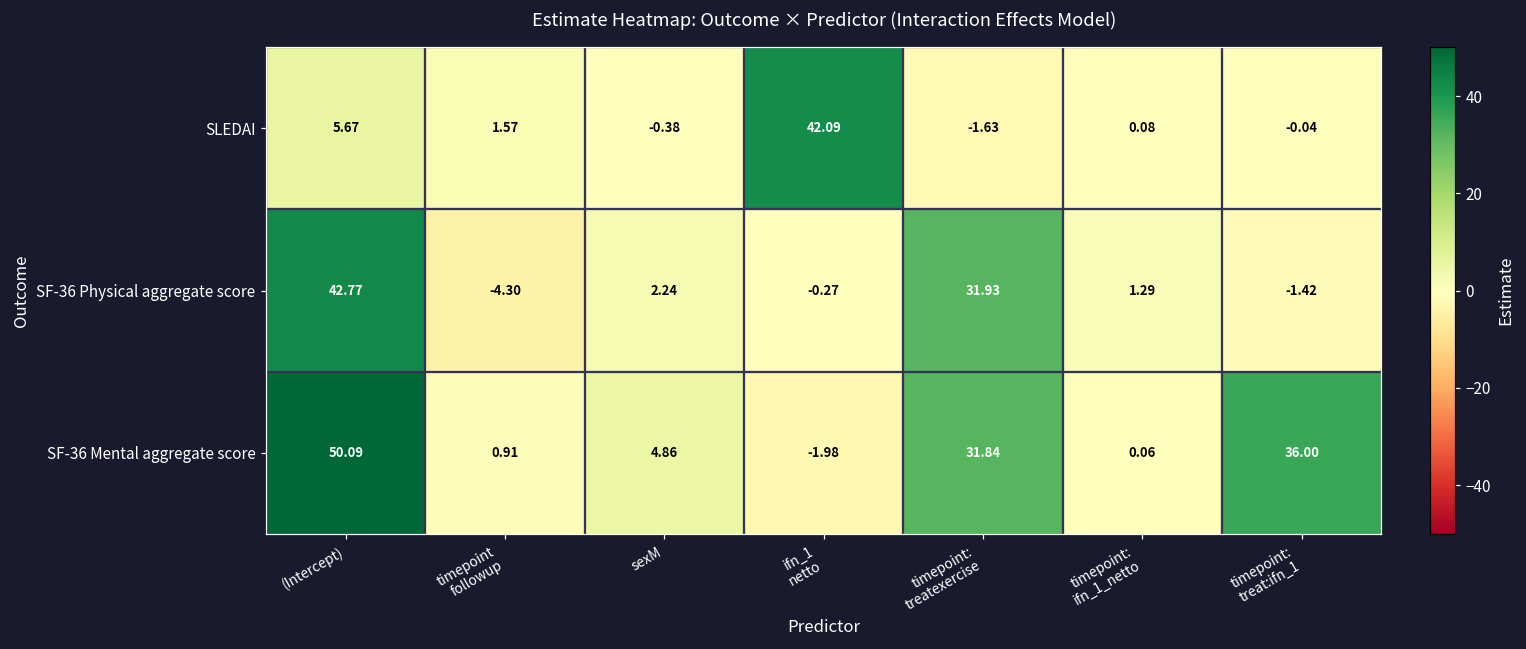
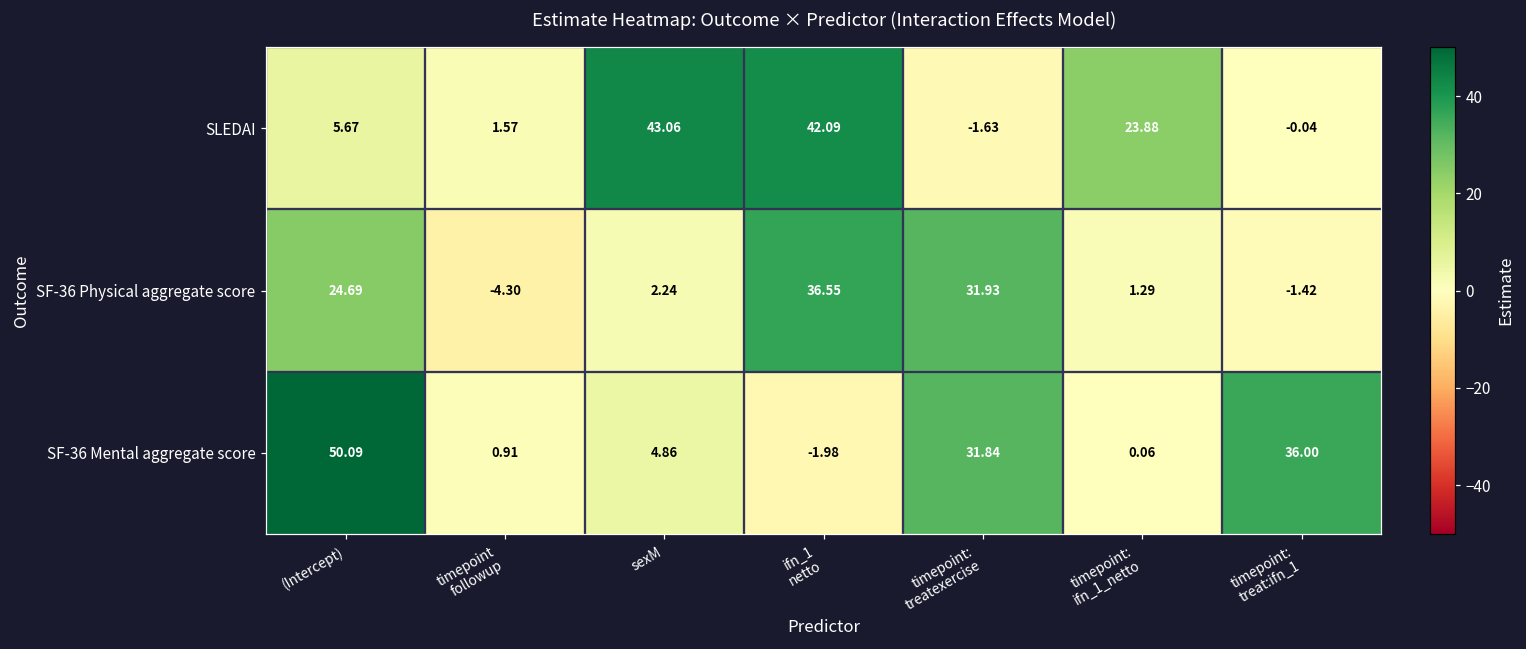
  {
    "SLEDAI": {
      "(Intercept)": 5.67,
      "timepoint followup": 1.57,
-     "sexM": -0.38,
+     "sexM": 43.06,
      "ifn_1 netto": 42.09,
      "timepoint: treatexercise": -1.63,
-     "timepoint: ifn_1_netto": 0.08,
+     "timepoint: ifn_1_netto": 23.88,
      "timepoint: treat:ifn_1": -0.04
    },
    "SF-36 Physical aggregate score": {
-     "(Intercept)": 42.77,
+     "(Intercept)": 24.69,
      "timepoint followup": -4.30,
      "sexM": 2.24,
-     "ifn_1 netto": -0.27,
+     "ifn_1 netto": 36.55,
      "timepoint: treatexercise": 31.93,
      "timepoint: ifn_1_netto": 1.29,
      "timepoint: treat:ifn_1": -1.42
    },
    "SF-36 Mental aggregate score": {
      "(Intercept)": 50.09,
      "timepoint followup": 0.91,
      "sexM": 4.86,
      "ifn_1 netto": -1.98,
      "timepoint: treatexercise": 31.84,
      "timepoint: ifn_1_netto": 0.06,
      "timepoint: treat:ifn_1": 36.00
    }
  }
